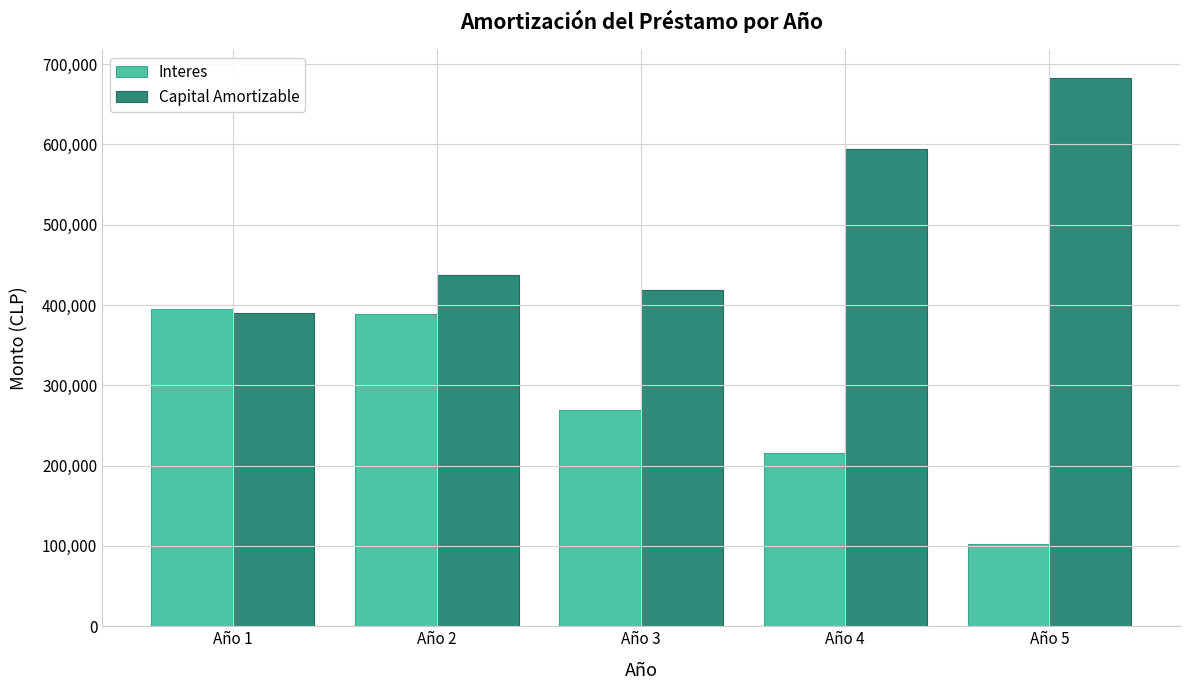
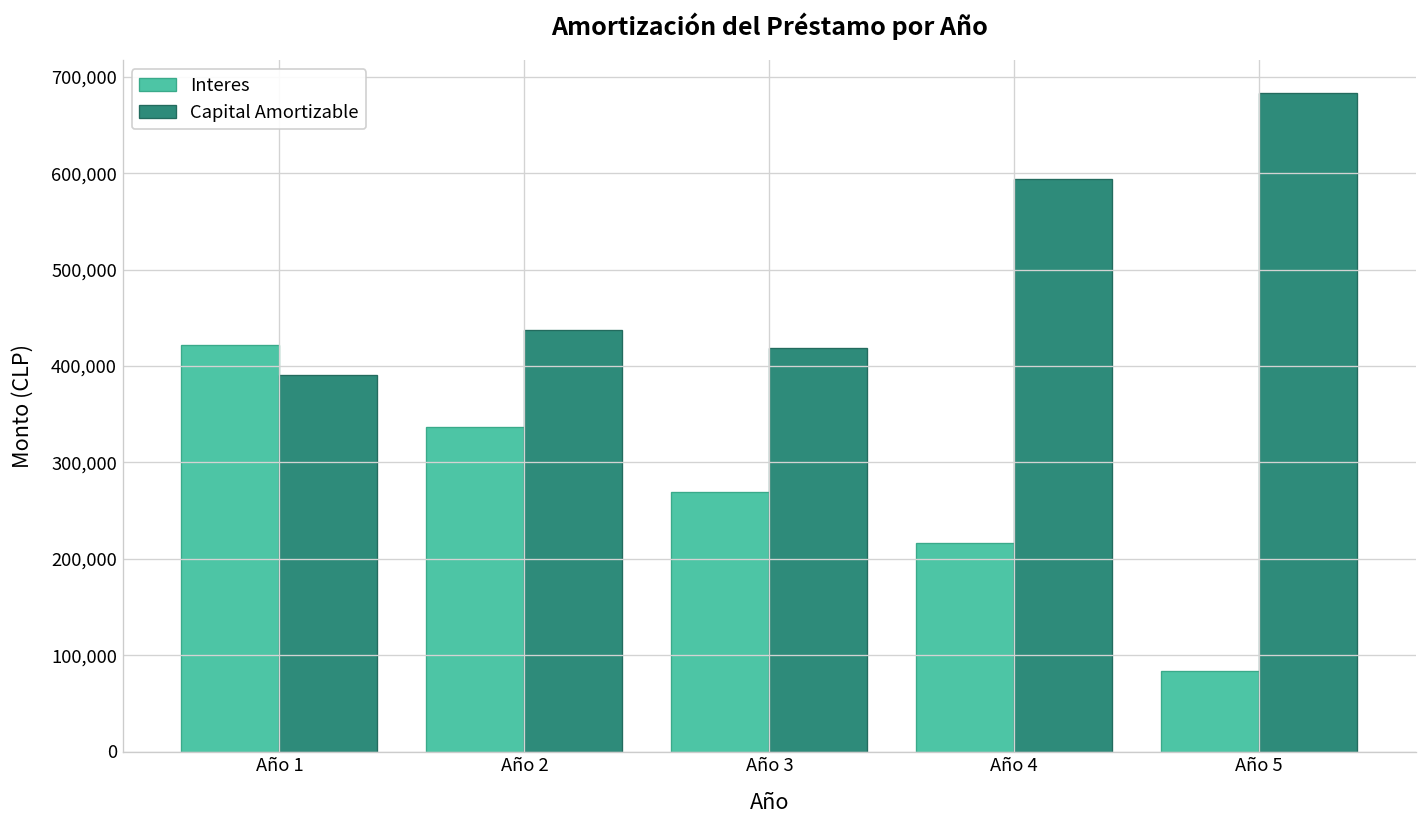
  {
    "Interes": {
-     "Año 1": "400,000",
-     "Año 2": "390,000",
+     "Año 1": "420,000",
+     "Año 2": "340,000",
      "Año 3": "270,000",
      "Año 4": "220,000",
-     "Año 5": "100,000"
+     "Año 5": "80,000"
    },
    "Capital Amortizable": {
      "Año 1": "390,000",
      "Año 2": "440,000",
      "Año 3": "420,000",
      "Año 4": "590,000",
      "Año 5": "680,000"
    }
  }
